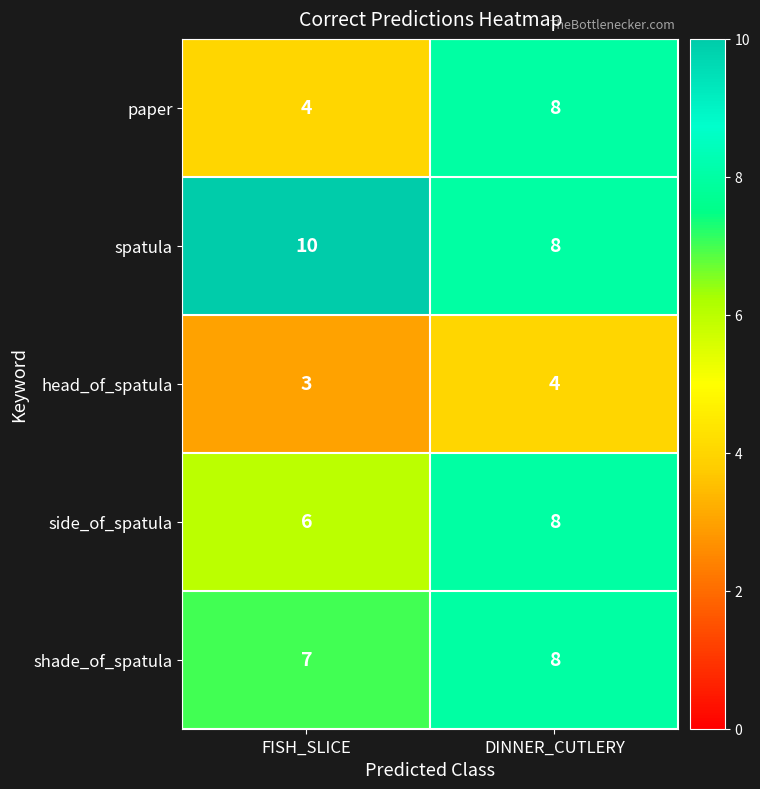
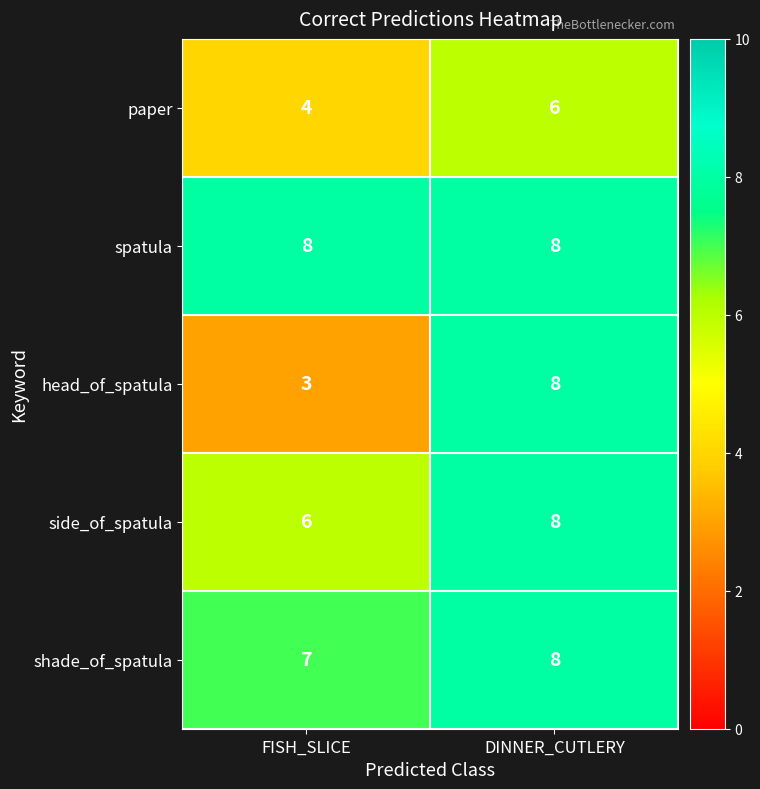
  {
    "paper": {
      "FISH_SLICE": 4,
-     "DINNER_CUTLERY": 8
+     "DINNER_CUTLERY": 6
    },
    "spatula": {
-     "FISH_SLICE": 10,
+     "FISH_SLICE": 8,
      "DINNER_CUTLERY": 8
    },
    "head_of_spatula": {
      "FISH_SLICE": 3,
-     "DINNER_CUTLERY": 4
+     "DINNER_CUTLERY": 8
    },
    "side_of_spatula": {
      "FISH_SLICE": 6,
      "DINNER_CUTLERY": 8
    },
    "shade_of_spatula": {
      "FISH_SLICE": 7,
      "DINNER_CUTLERY": 8
    }
  }
